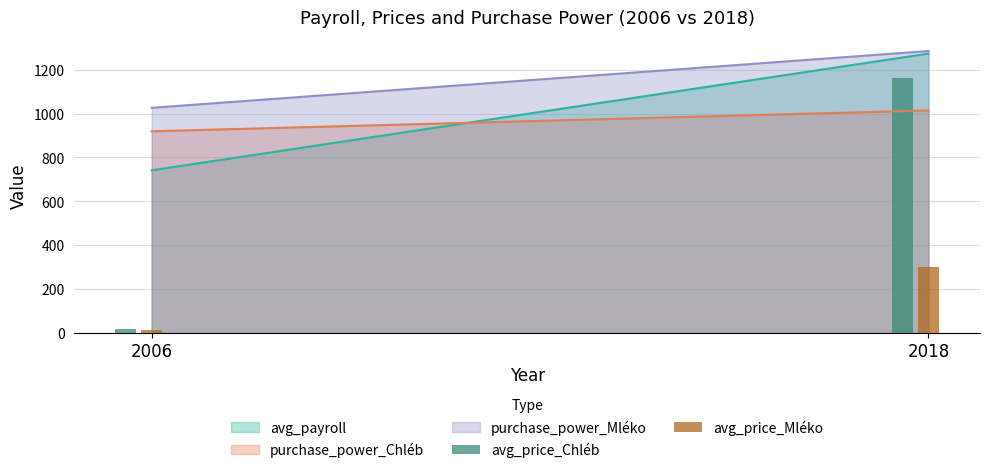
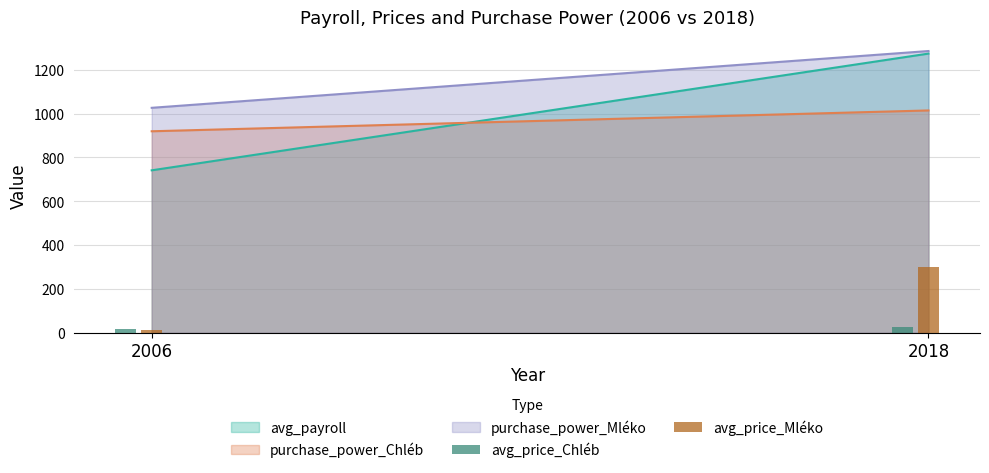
  {
    "avg_price_Chléb": {
      "2006": 20,
-     "2018": 1160
+     "2018": 20
    },
    "avg_payroll": {
      "2006": 740
    },
    "purchase_power_Chléb": {
      "2006": 920,
      "2018": 1010
    },
    "avg_price_Mléko": {
      "2006": 10,
      "2018": 300
    },
    "purchase_power_Mléko": {
      "2006": 1030
    }
  }
